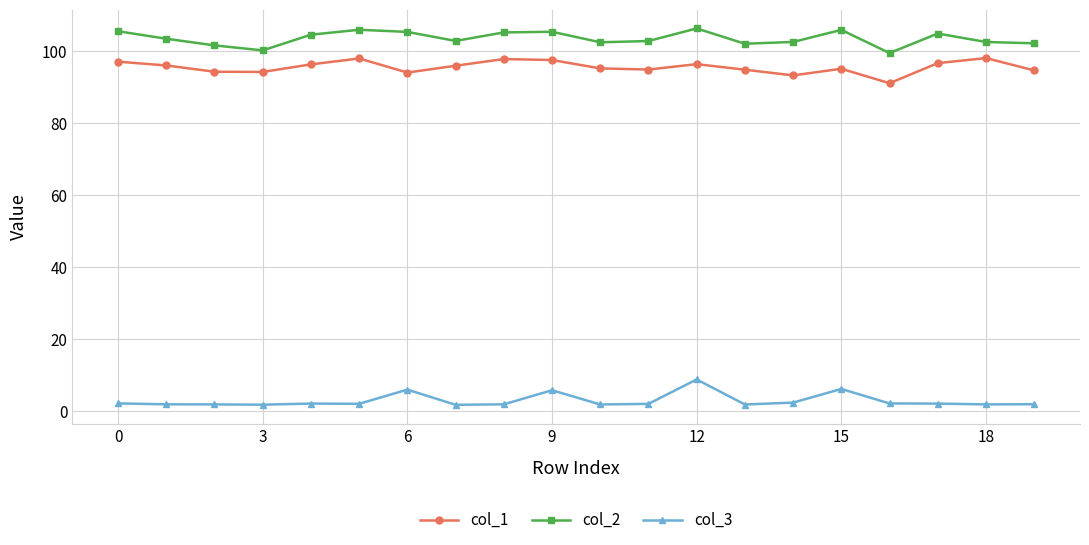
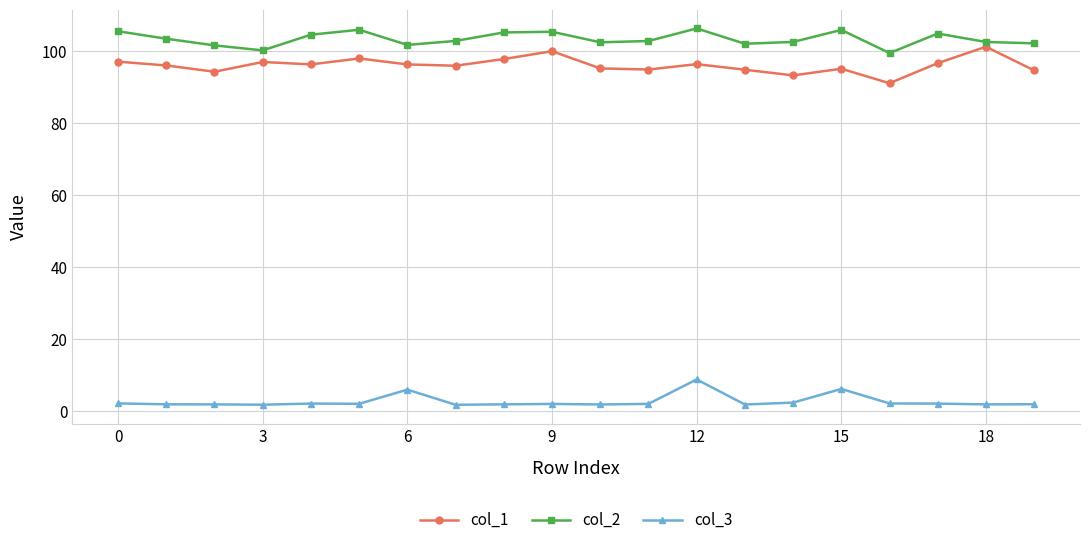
  {
    "col_1": {
      "0": 97,
-     "3": 94,
-     "6": 94,
-     "9": 98,
+     "3": 97,
+     "6": 96,
+     "9": 100,
      "12": 96,
      "15": 95,
-     "18": 98
+     "18": 101
    },
    "col_2": {
      "0": 106,
      "3": 100,
-     "6": 105,
+     "6": 102,
      "9": 105,
      "12": 106,
      "15": 106,
      "18": 103
    },
    "col_3": {
      "0": 2,
      "3": 2,
      "6": 6,
-     "9": 6,
+     "9": 2,
      "12": 9,
      "15": 6,
      "18": 2
    }
  }
